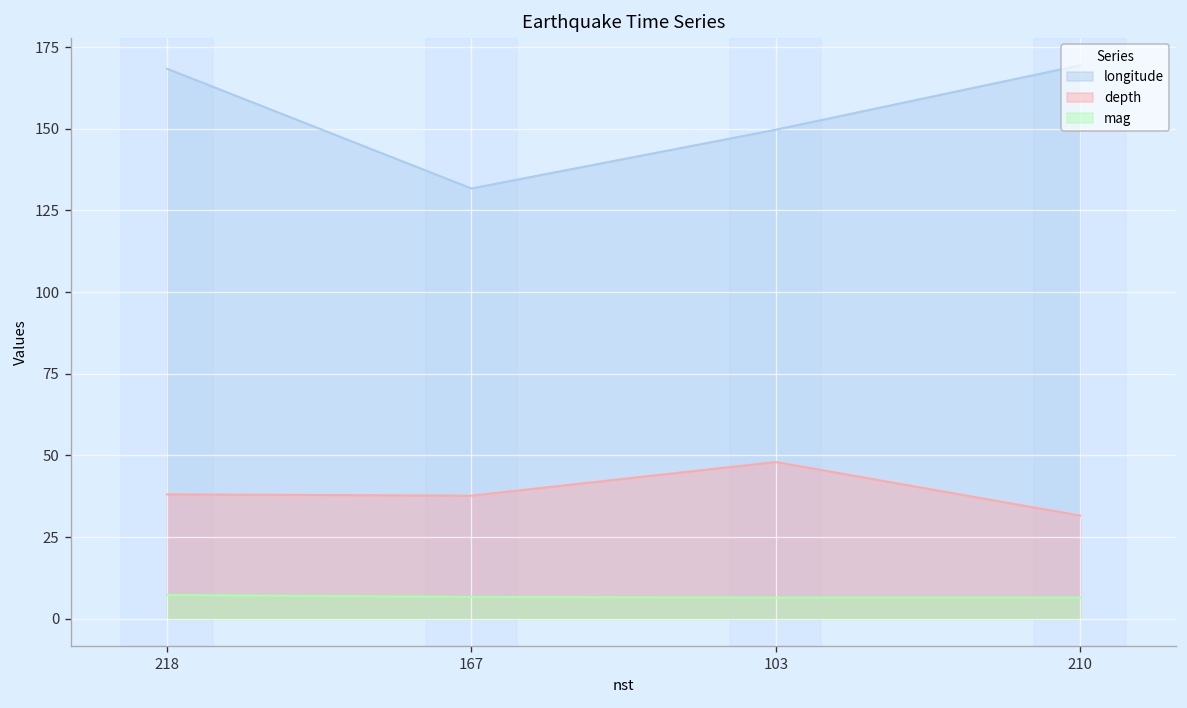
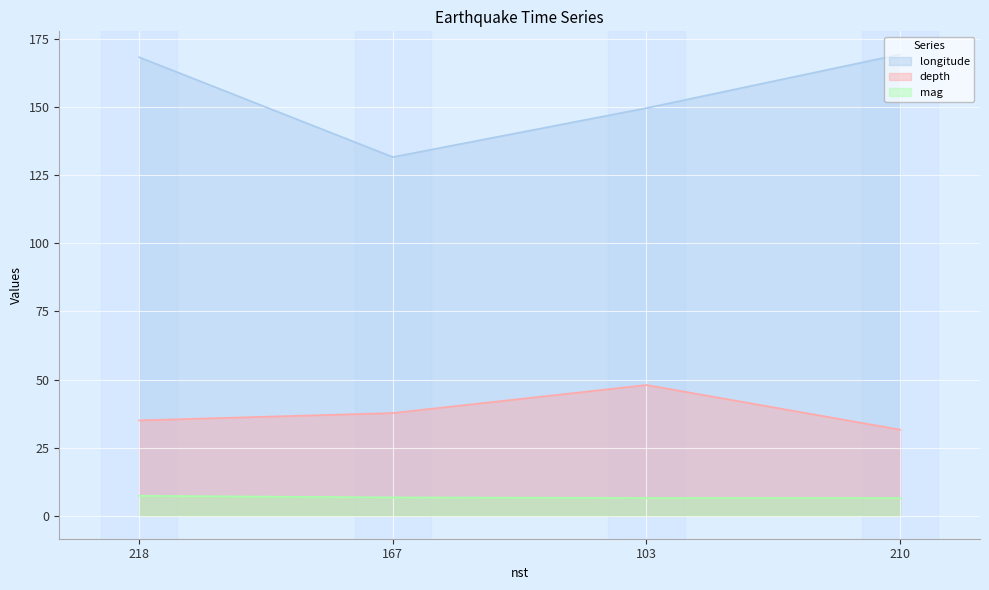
  {
    "depth": {
-     "218": 38,
+     "218": 35,
      "167": 38,
      "103": 48,
      "210": 32
    }
  }
